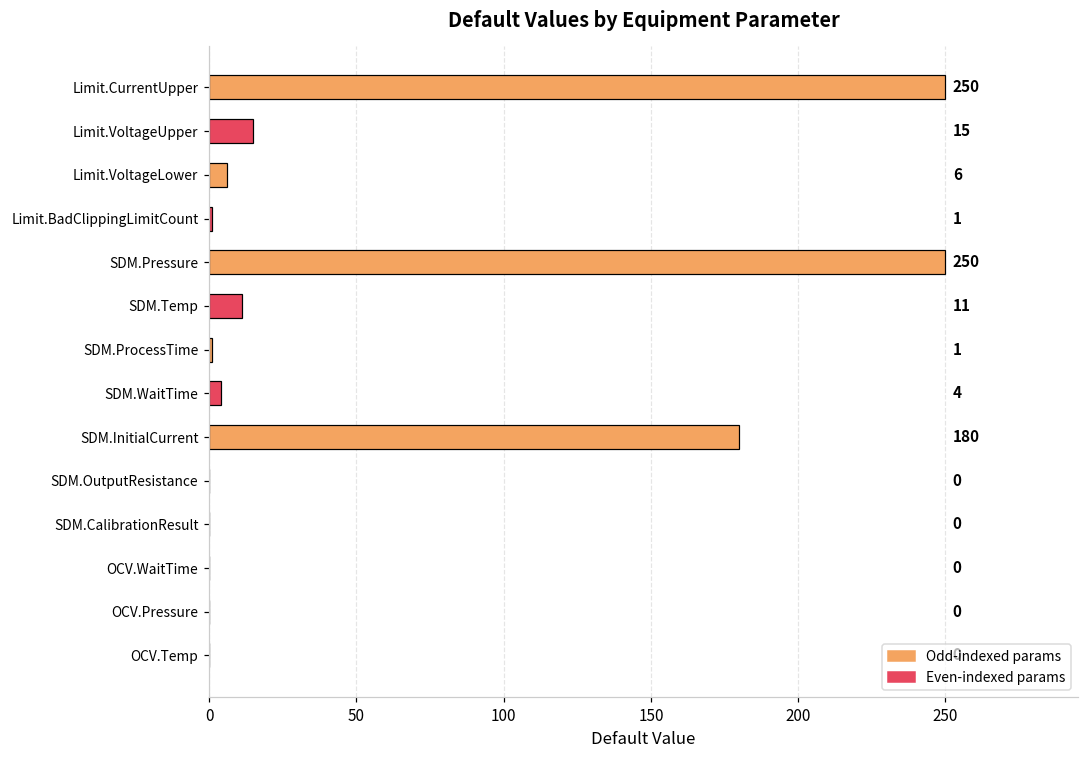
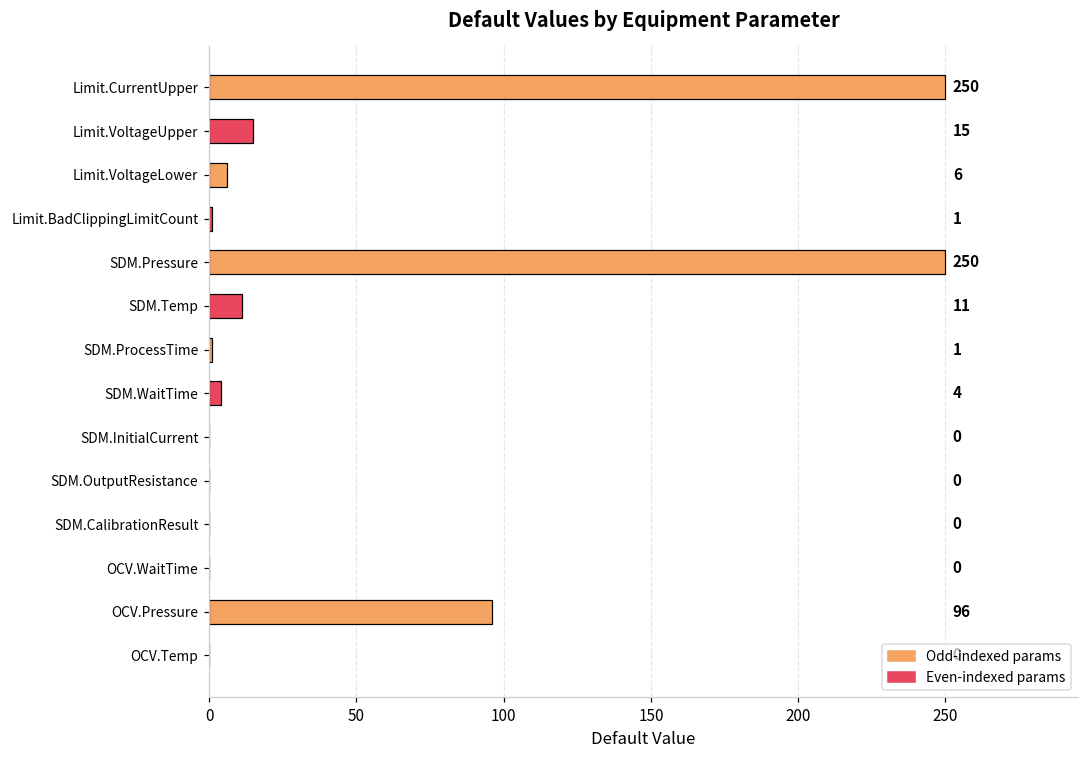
  {
    "Limit.CurrentUpper": 250,
    "SDM.Pressure": 250,
-   "SDM.InitialCurrent": 180,
-   "OCV.Pressure": 0
+   "SDM.InitialCurrent": 0,
+   "OCV.Pressure": 96
  }
